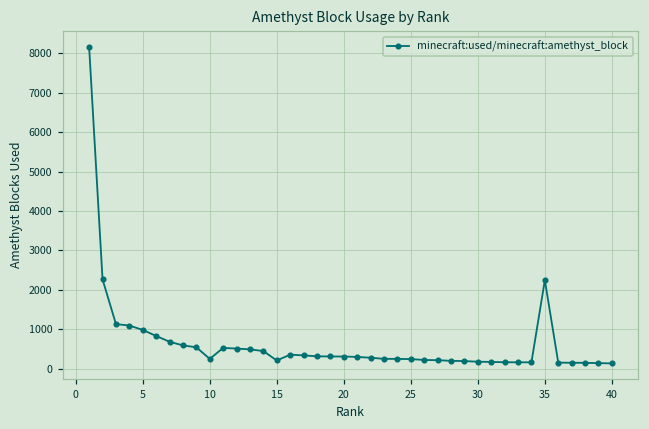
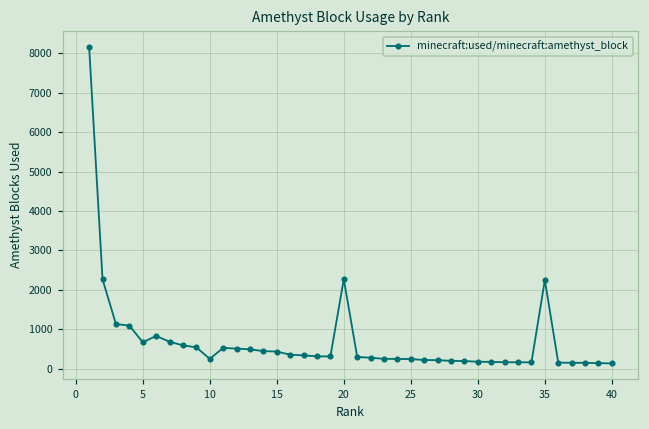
  {
-   "5": 1000,
+   "5": 700,
    "10": 300,
-   "15": 200,
-   "20": 300,
+   "15": 400,
+   "20": 2300,
    "25": 200,
    "30": 200,
    "35": 2200,
    "40": 100
  }
